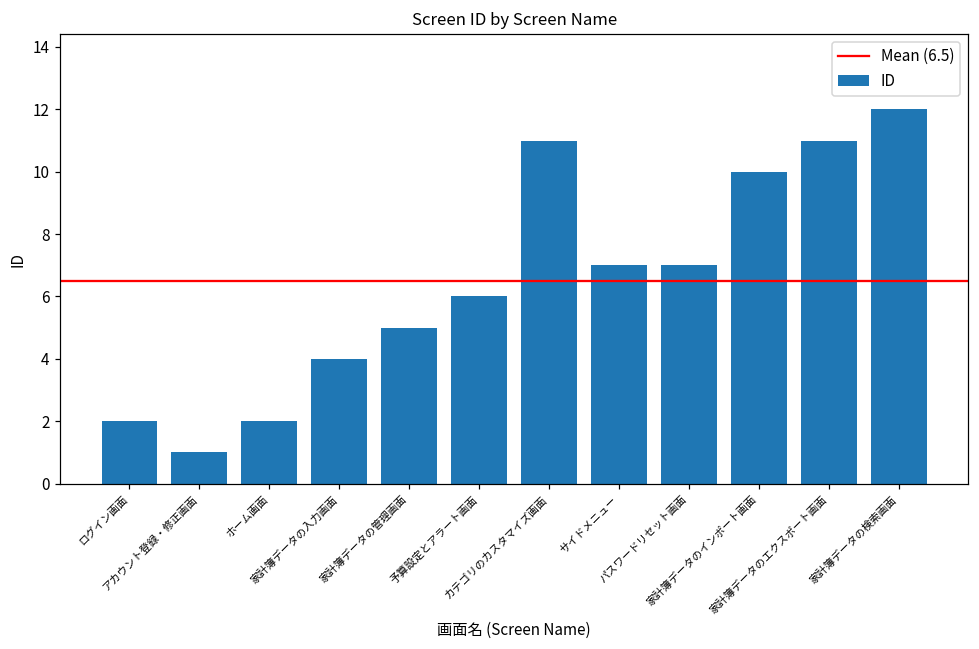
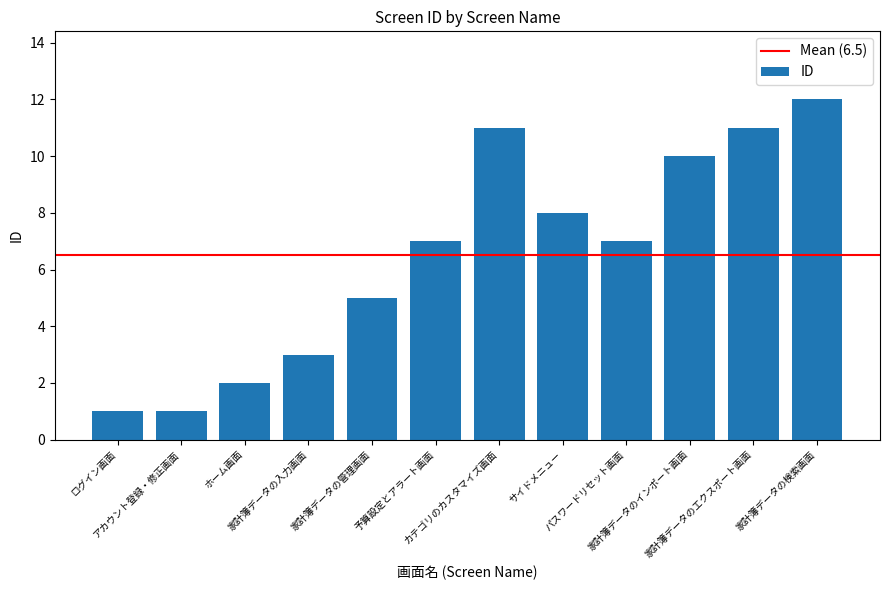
  {
-   "ログイン画面": 2,
+   "ログイン画面": 1,
    "アカウント登録・修正画面": 1,
    "ホーム画面": 2,
-   "家計簿データの入力画面": 4,
+   "家計簿データの入力画面": 3,
    "家計簿データの管理画面": 5,
-   "予算設定とアラート画面": 6,
+   "予算設定とアラート画面": 7,
    "カテゴリのカスタマイズ画面": 11,
-   "サイドメニュー": 7,
+   "サイドメニュー": 8,
    "パスワードリセット画面": 7,
    "家計簿データのインポート画面": 10,
    "家計簿データのエクスポート画面": 11,
    "家計簿データの検索画面": 12
  }
